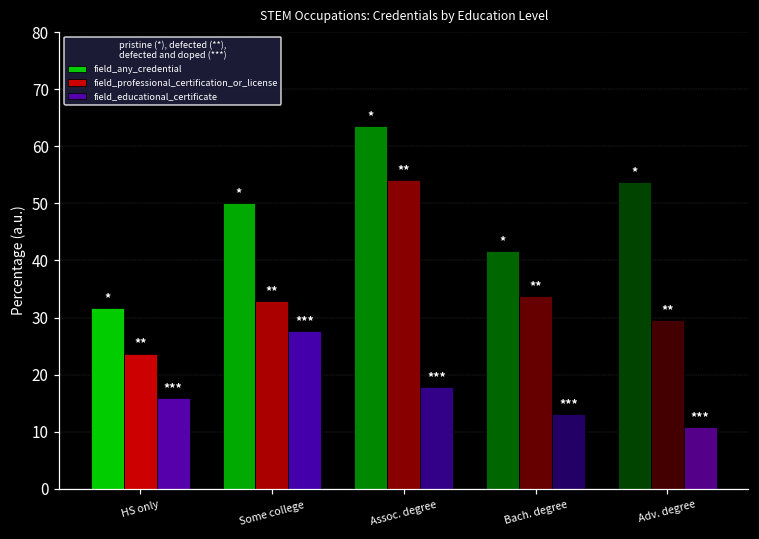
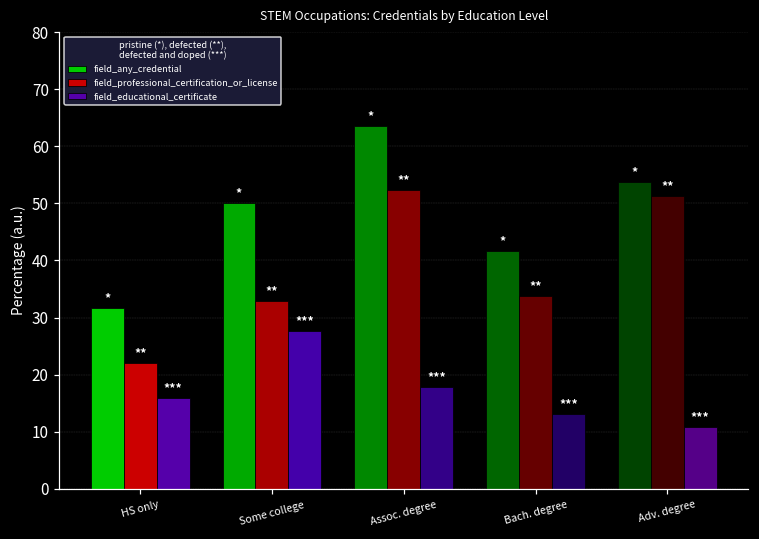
  {
    "field_any_credential": {
      "HS only": 32,
      "Some college": 50,
      "Assoc. degree": 64,
      "Bach. degree": 42,
      "Adv. degree": 54
    },
    "field_professional_certification_or_license": {
-     "HS only": 24,
+     "HS only": 22,
      "Some college": 33,
-     "Assoc. degree": 54,
+     "Assoc. degree": 52,
      "Bach. degree": 34,
-     "Adv. degree": 30
+     "Adv. degree": 51
    },
    "field_educational_certificate": {
      "HS only": 16,
      "Some college": 28,
      "Assoc. degree": 18,
      "Bach. degree": 13,
      "Adv. degree": 11
    }
  }
